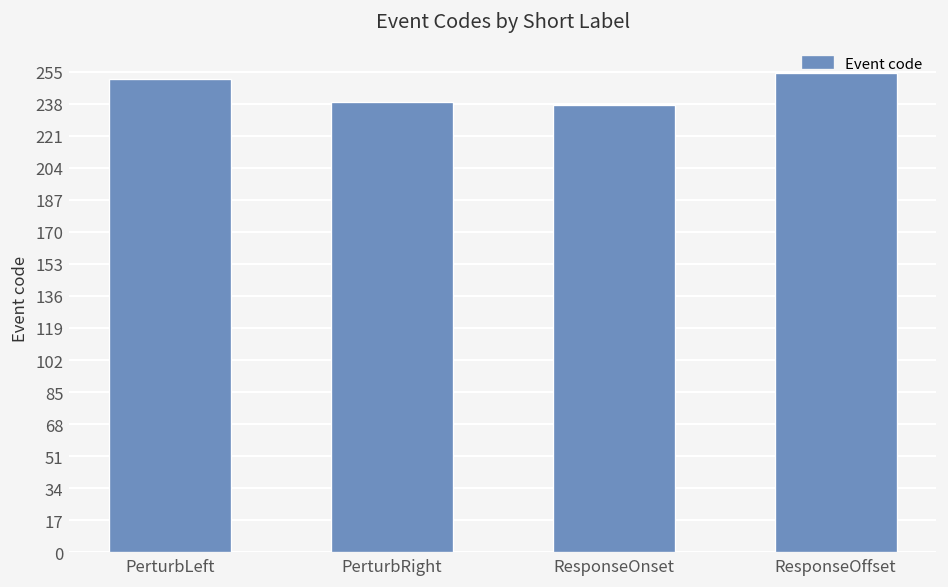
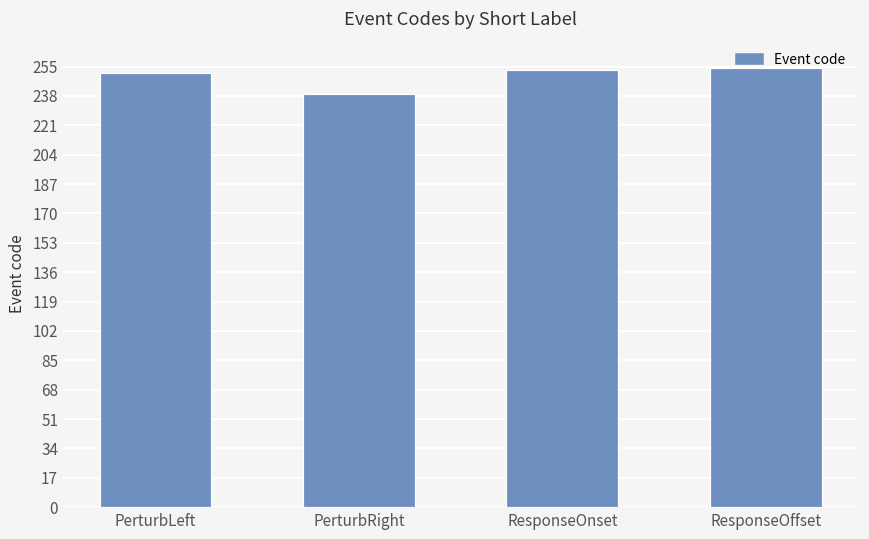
  {
    "PerturbLeft": 251,
    "PerturbRight": 239,
-   "ResponseOnset": 237,
+   "ResponseOnset": 253,
    "ResponseOffset": 254
  }
